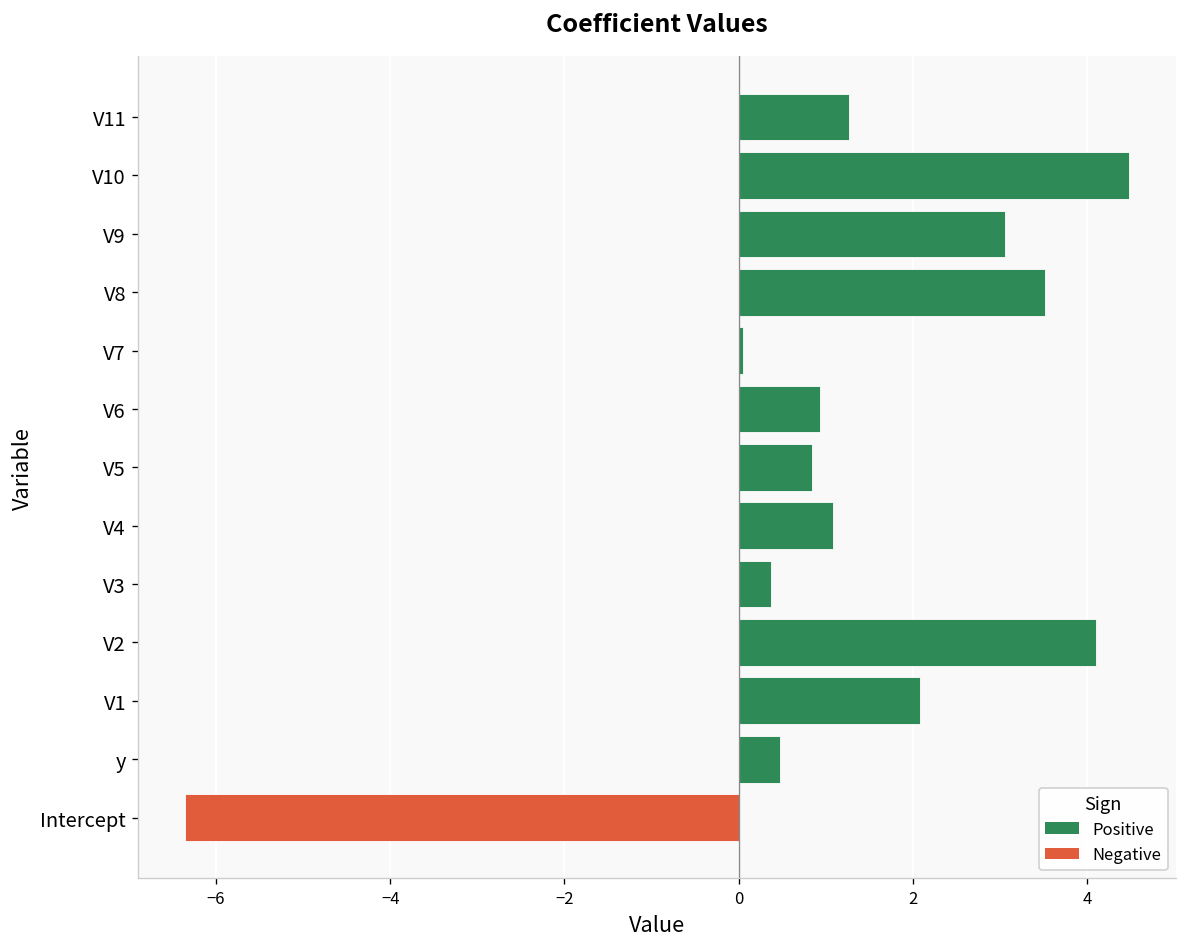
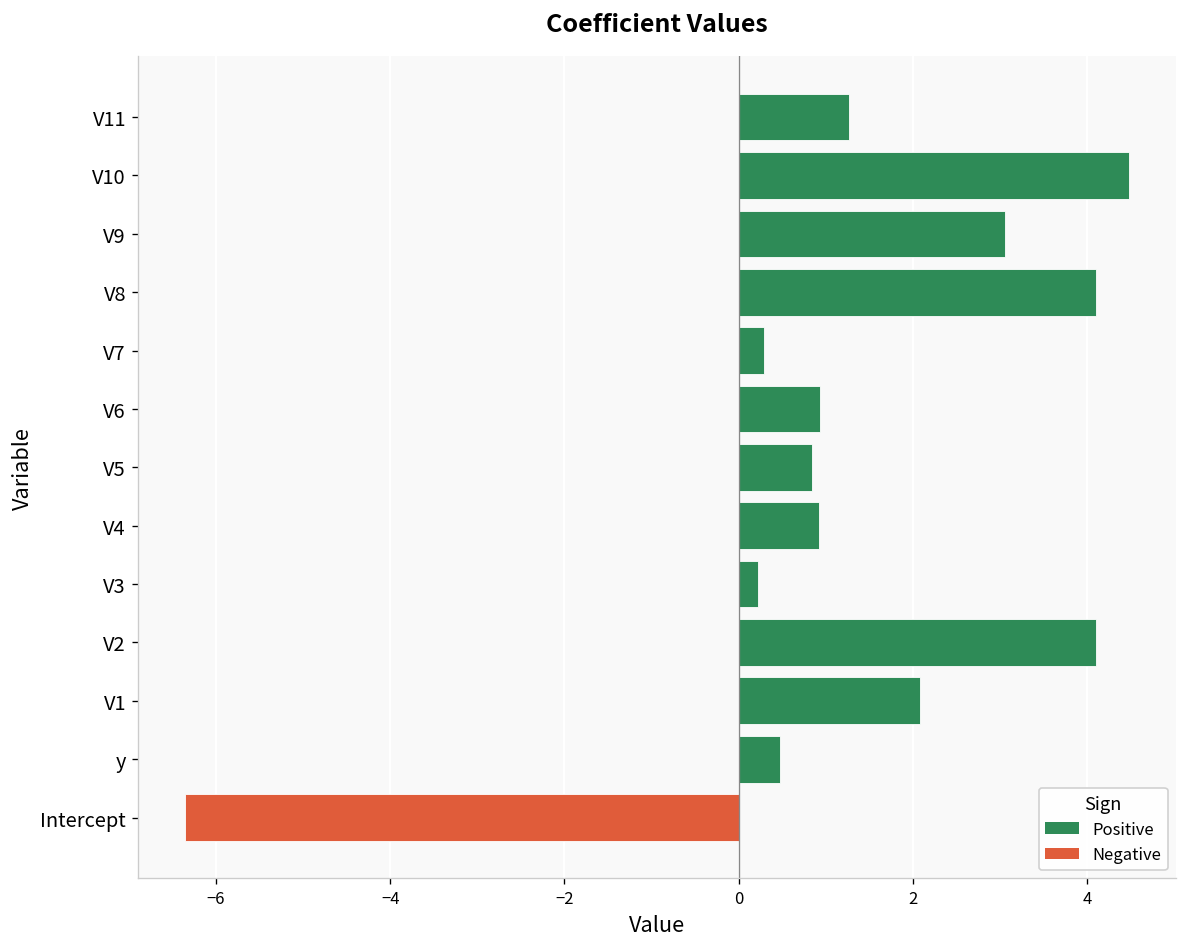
  {
    "V11": 1.3,
    "V10": 4.5,
    "V9": 3.1,
-   "V8": 3.5,
-   "V7": 0.0,
+   "V8": 4.1,
+   "V7": 0.3,
    "V6": 0.9,
    "V5": 0.8,
-   "V4": 1.1,
-   "V3": 0.4,
+   "V4": 0.9,
+   "V3": 0.2,
    "V2": 4.1,
    "V1": 2.1,
    "y": 0.5,
    "Intercept": -6.4
  }
